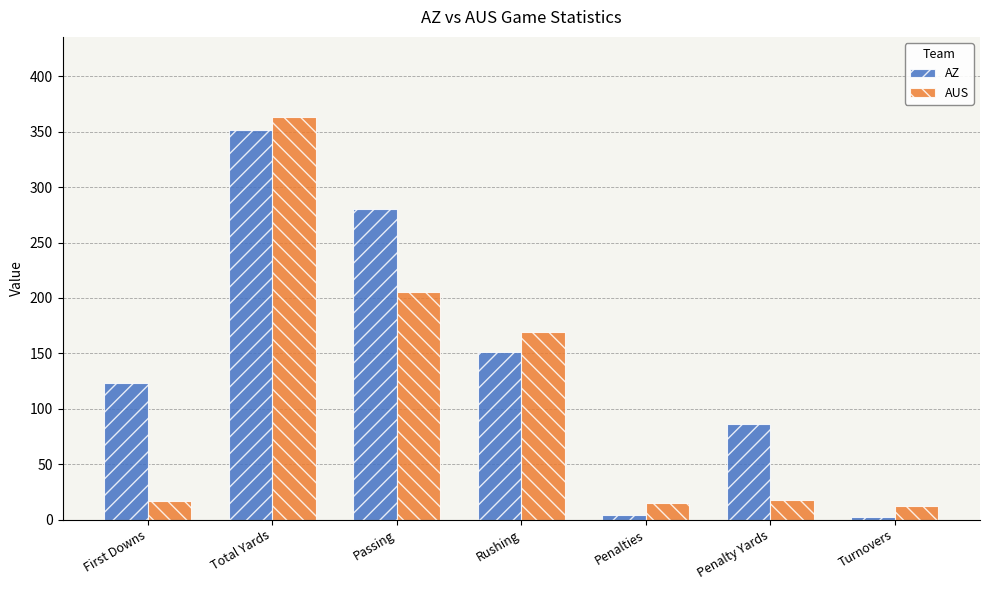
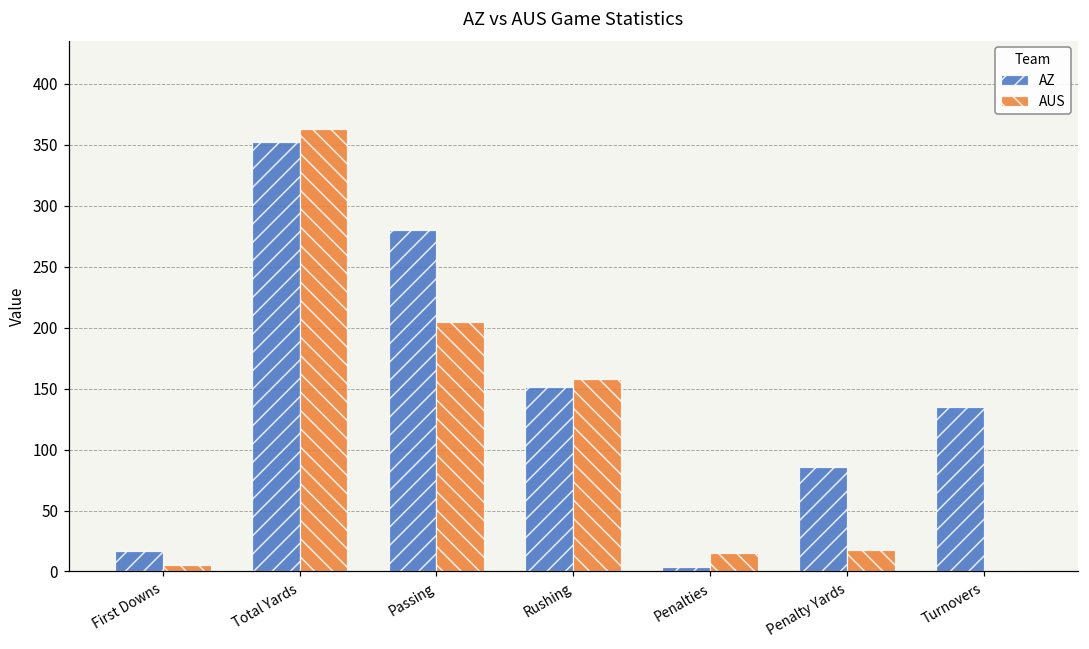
  {
    "AZ": {
-     "First Downs": 123,
+     "First Downs": 17,
      "Total Yards": 352,
      "Passing": 280,
      "Rushing": 151,
      "Penalties": 4,
      "Penalty Yards": 86,
-     "Turnovers": 2
+     "Turnovers": 135
    },
    "AUS": {
-     "First Downs": 17,
+     "First Downs": 5,
      "Total Yards": 363,
      "Passing": 205,
-     "Rushing": 169,
+     "Rushing": 158,
      "Penalties": 15,
      "Penalty Yards": 18,
-     "Turnovers": 12
+     "Turnovers": 1
    }
  }
